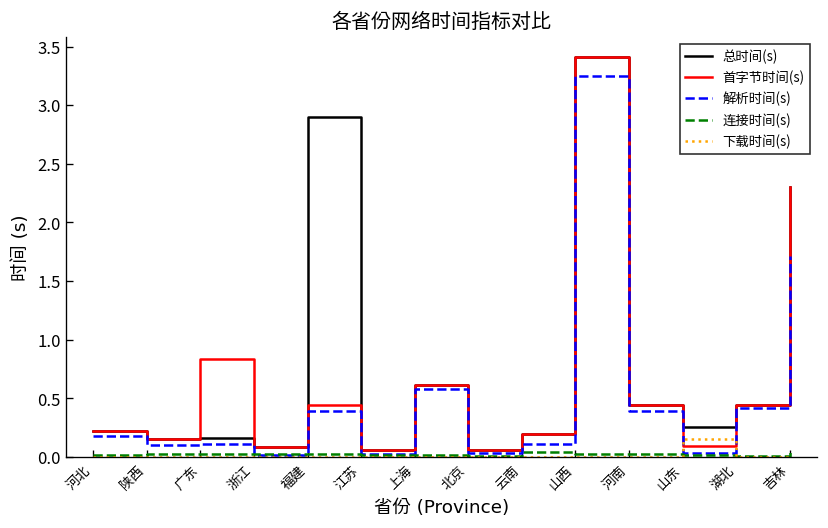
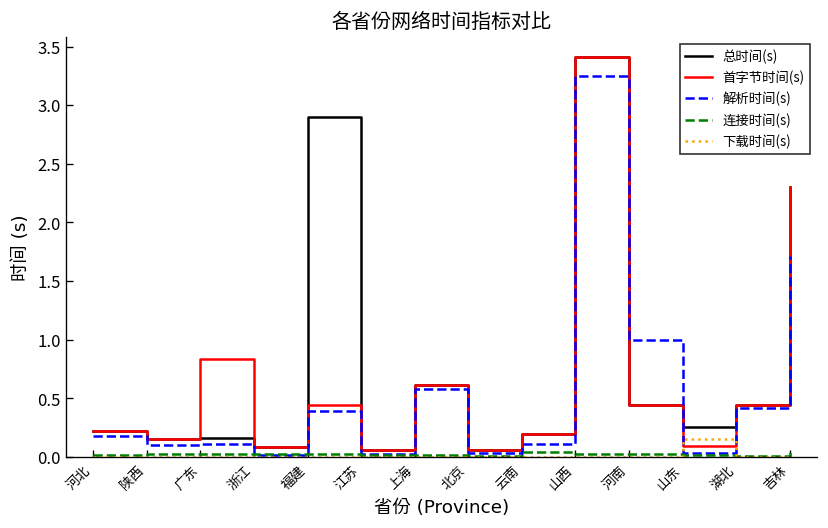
  {
    "总时间(s)": {
      "广东": 0.2,
      "福建": 2.9,
      "山东": 0.3
    },
    "首字节时间(s)": {
      "广东": 0.8,
      "福建": 0.4,
      "山东": 0.1
    },
    "解析时间(s)": {
      "河北": 0.2,
      "陕西": 0.1,
      "广东": 0.1,
      "福建": 0.4,
      "上海": 0.6,
      "云南": 0.1,
      "山西": 3.3,
-     "河南": 0.4,
+     "河南": 1.0,
      "吉林": 1.7
    },
    "连接时间(s)": {
      "云南": 0.0,
      "吉林": 0.0
    },
    "下载时间(s)": {
      "云南": 0.0,
      "山东": 0.2,
      "吉林": 0.0
    }
  }
